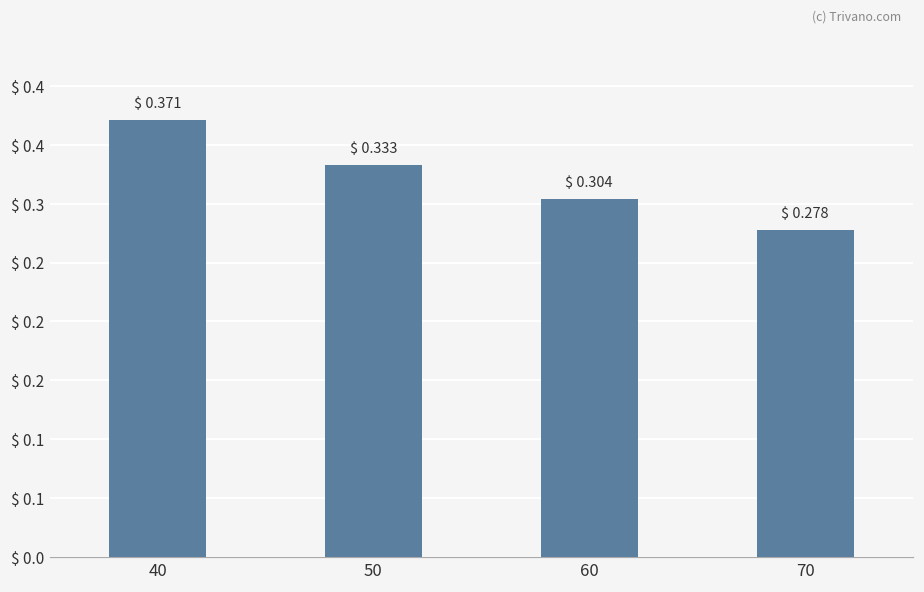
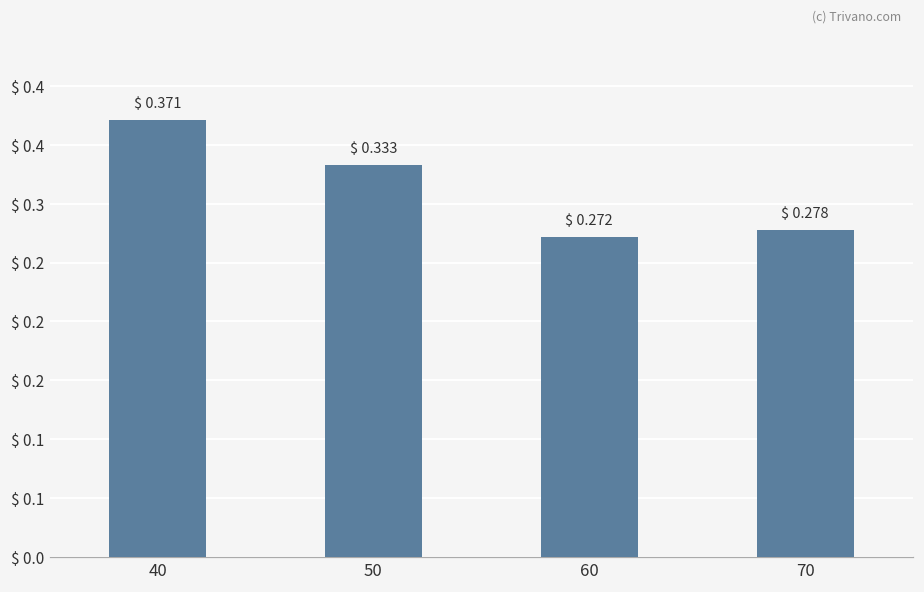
  {
    "40": 0.371,
    "50": 0.333,
-   "60": 0.304,
+   "60": 0.272,
    "70": 0.278
  }
